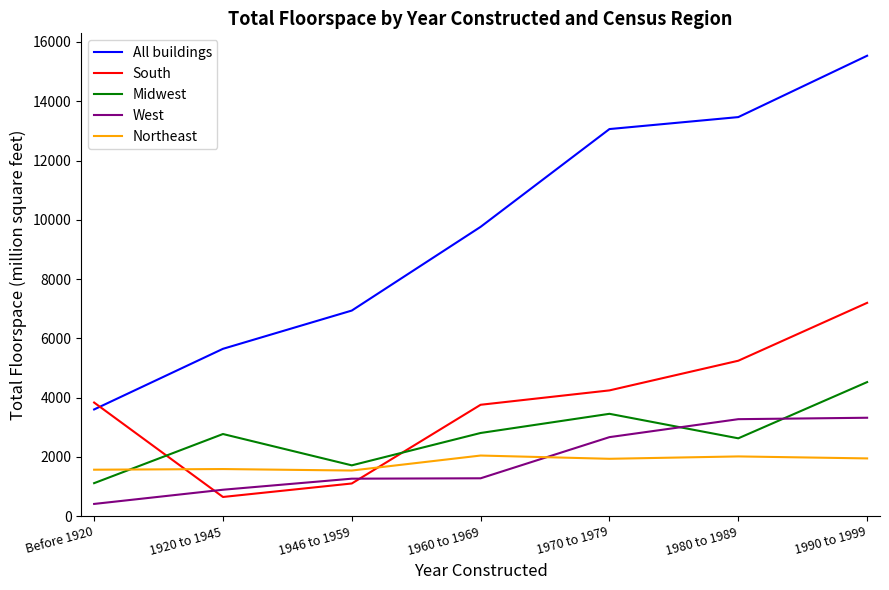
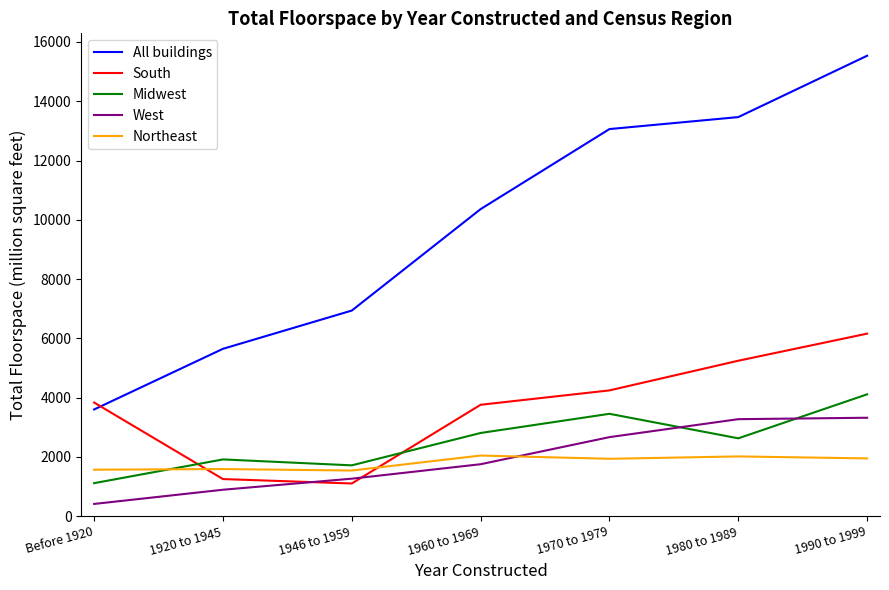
  {
    "All buildings": {
      "Before 1920": 3600,
      "1920 to 1945": 5600,
      "1946 to 1959": 6900,
-     "1960 to 1969": 9800,
+     "1960 to 1969": 10400,
      "1970 to 1979": 13100,
      "1980 to 1989": 13500,
      "1990 to 1999": 15500
    },
    "South": {
      "Before 1920": 3800,
-     "1920 to 1945": 600,
+     "1920 to 1945": 1300,
      "1946 to 1959": 1100,
      "1960 to 1969": 3800,
      "1970 to 1979": 4200,
      "1980 to 1989": 5200,
-     "1990 to 1999": 7200
+     "1990 to 1999": 6200
    },
    "Midwest": {
      "Before 1920": 1100,
-     "1920 to 1945": 2800,
+     "1920 to 1945": 1900,
      "1946 to 1959": 1700,
      "1960 to 1969": 2800,
      "1970 to 1979": 3500,
      "1980 to 1989": 2600,
-     "1990 to 1999": 4500
+     "1990 to 1999": 4100
    },
    "West": {
      "Before 1920": 400,
      "1920 to 1945": 900,
      "1946 to 1959": 1300,
-     "1960 to 1969": 1300,
+     "1960 to 1969": 1800,
      "1970 to 1979": 2700,
      "1980 to 1989": 3300,
      "1990 to 1999": 3300
    },
    "Northeast": {
      "Before 1920": 1600,
      "1920 to 1945": 1600,
      "1946 to 1959": 1500,
      "1960 to 1969": 2000,
      "1970 to 1979": 1900,
      "1980 to 1989": 2000,
      "1990 to 1999": 1900
    }
  }
